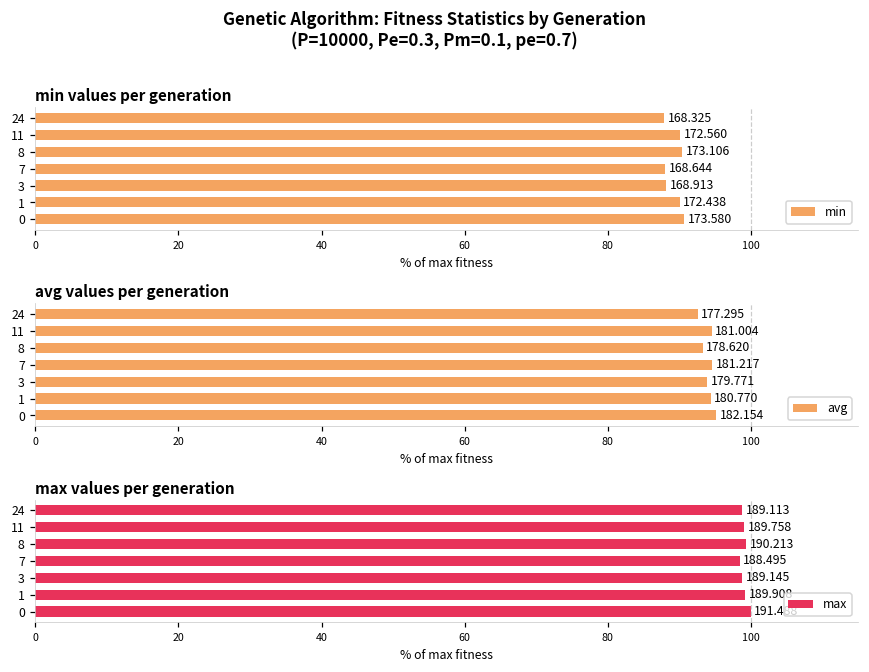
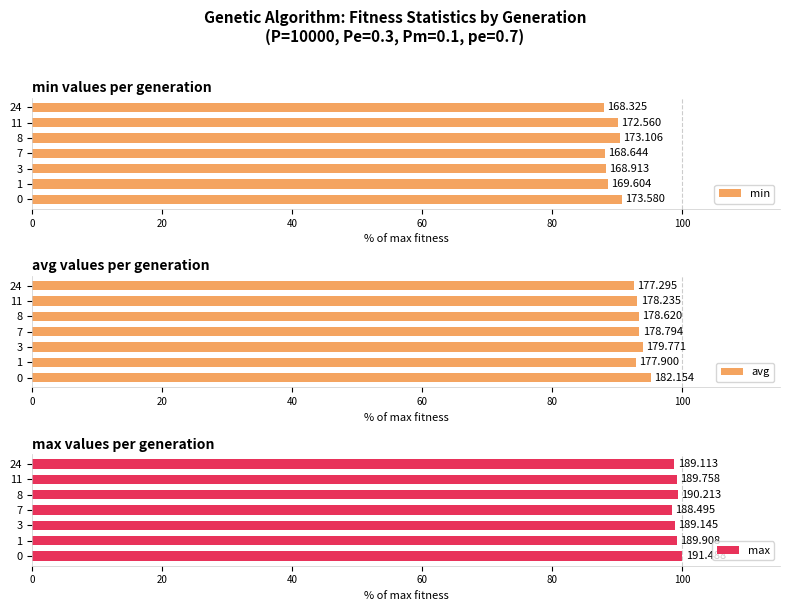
  {
    "min values per generation": {
-     "1": 172.438
+     "1": 169.604
    },
    "avg values per generation": {
-     "11": 181.004,
-     "7": 181.217,
-     "1": 180.770
+     "11": 178.235,
+     "7": 178.794,
+     "1": 177.900
    }
  }
